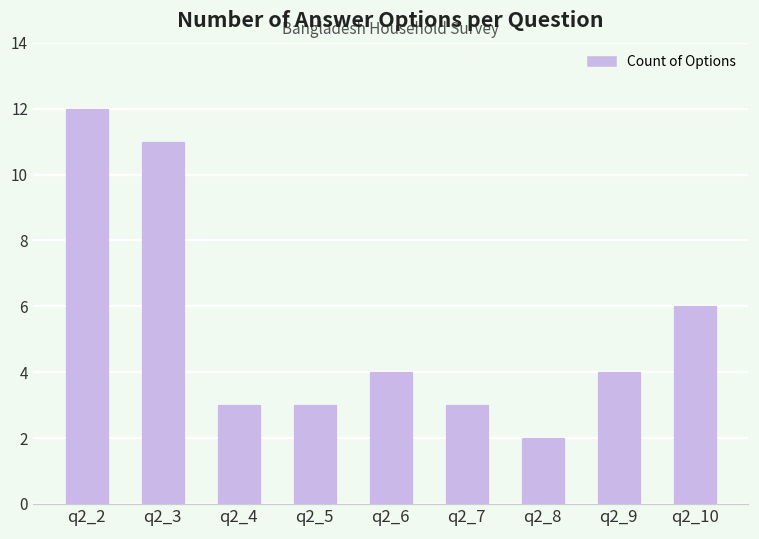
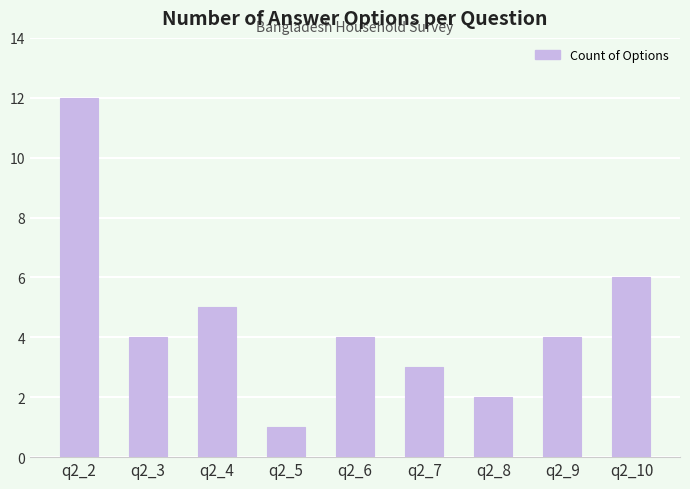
  {
    "q2_2": 12,
-   "q2_3": 11,
-   "q2_4": 3,
-   "q2_5": 3,
+   "q2_3": 4,
+   "q2_4": 5,
+   "q2_5": 1,
    "q2_6": 4,
    "q2_7": 3,
    "q2_8": 2,
    "q2_9": 4,
    "q2_10": 6
  }
